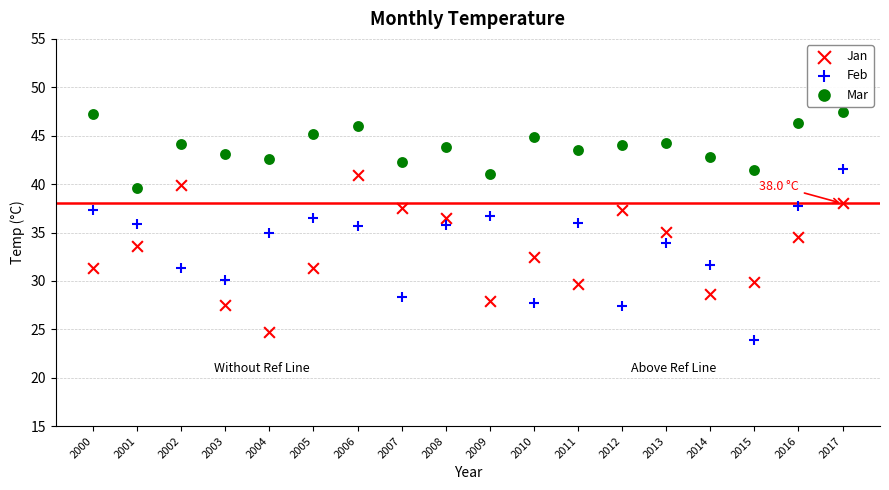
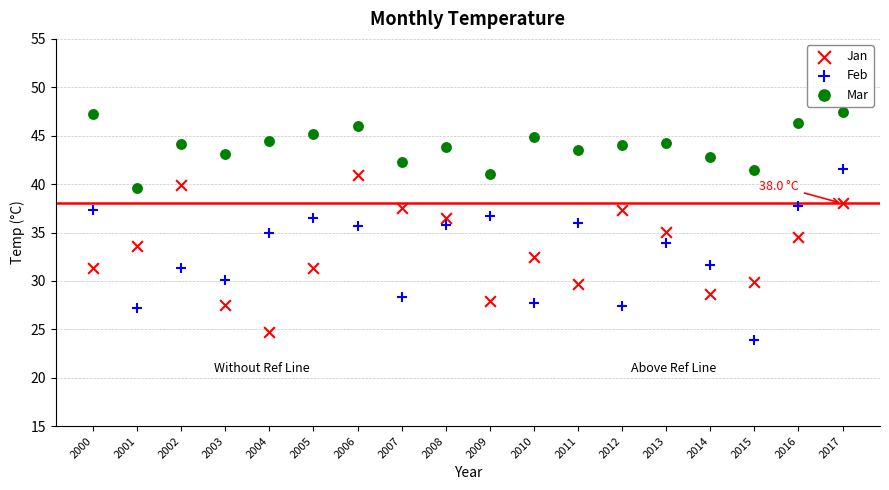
  {
    "Feb": {
-     "2001": 36
+     "2001": 27
    },
    "Mar": {
-     "2004": 43
+     "2004": 45
    }
  }
